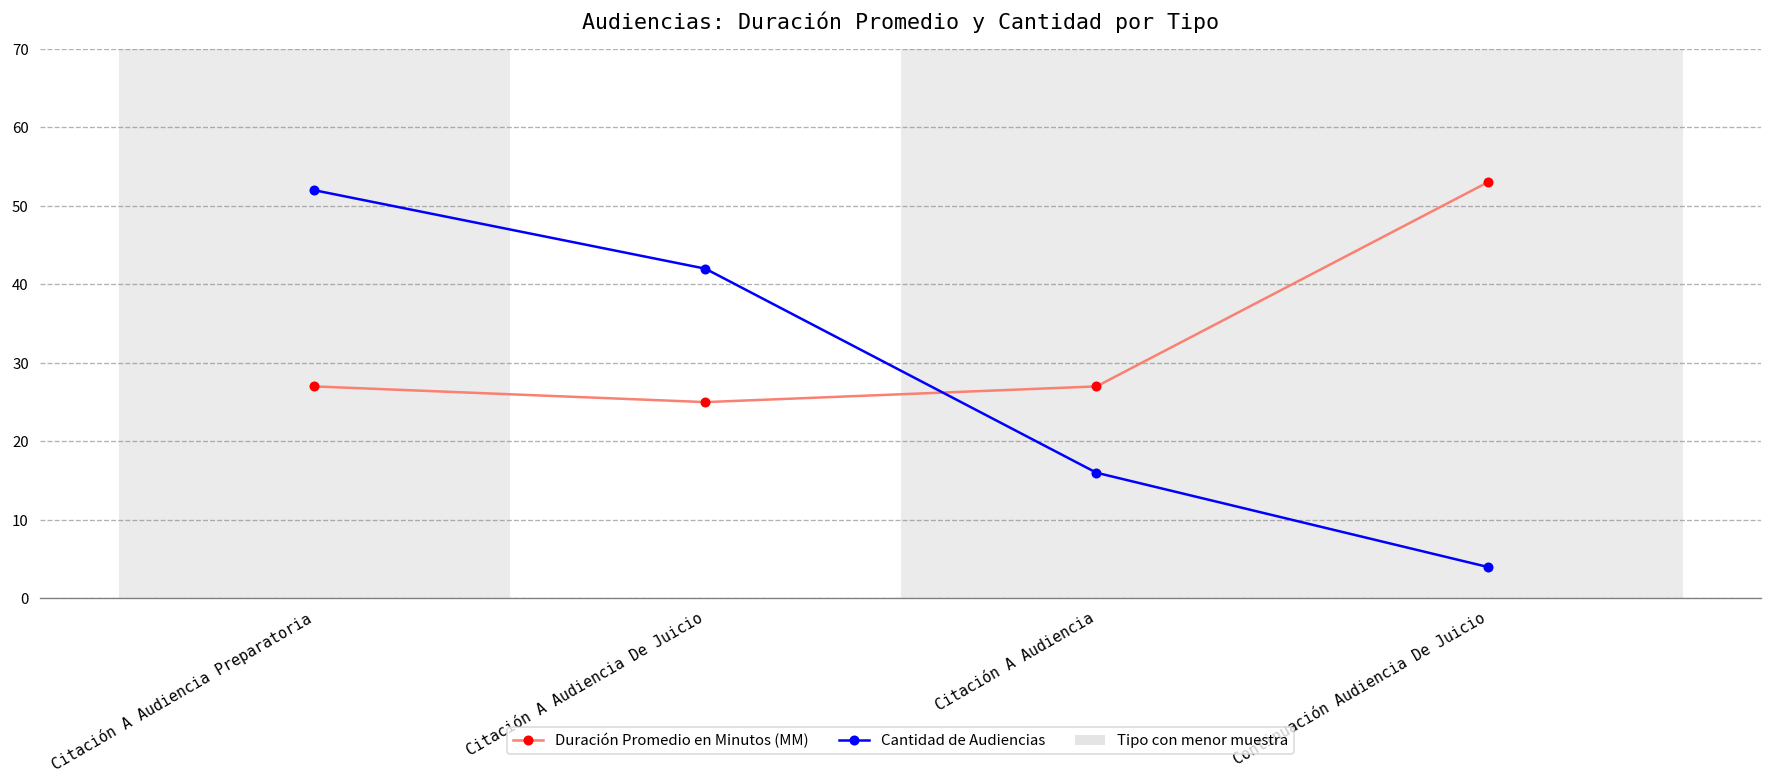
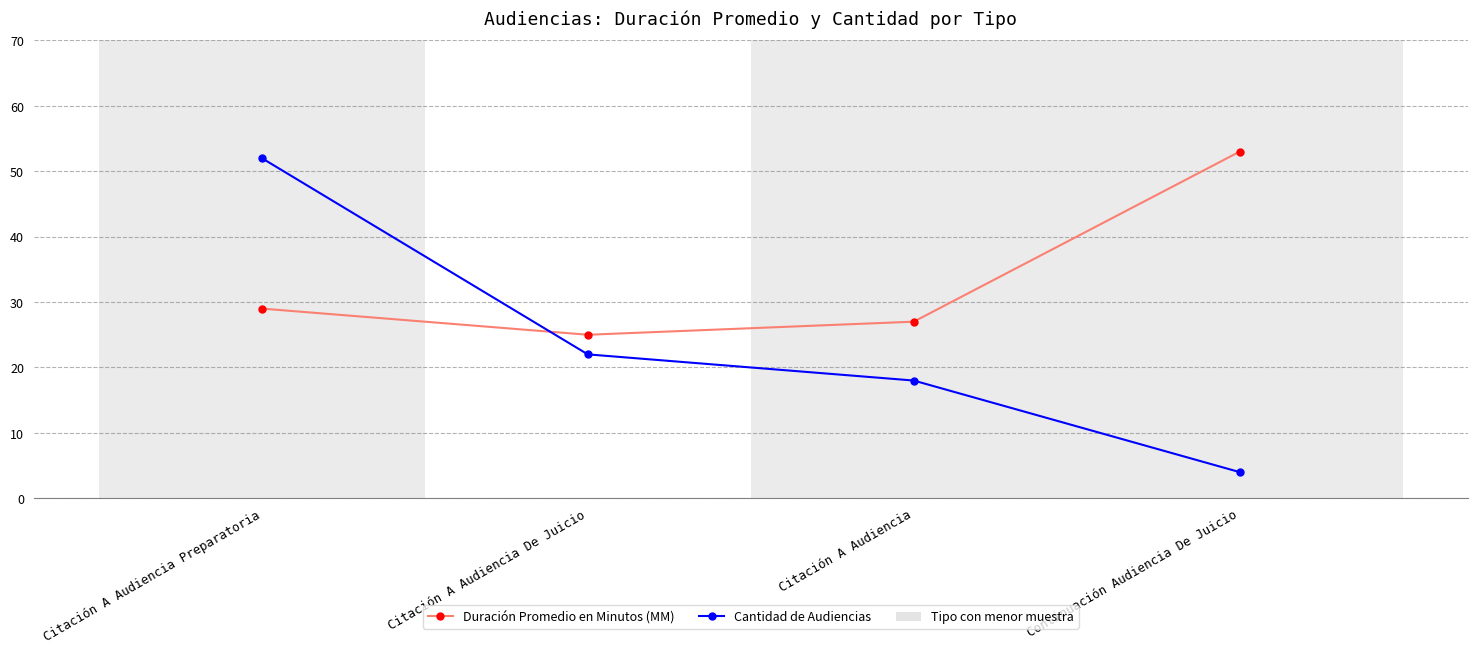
  {
    "Duración Promedio en Minutos (MM)": {
-     "Citación A Audiencia Preparatoria": 27,
+     "Citación A Audiencia Preparatoria": 29,
      "Citación A Audiencia De Juicio": 25,
      "Citación A Audiencia": 27,
      "Continuación Audiencia De Juicio": 53
    },
    "Cantidad de Audiencias": {
      "Citación A Audiencia Preparatoria": 52,
-     "Citación A Audiencia De Juicio": 42,
-     "Citación A Audiencia": 16,
+     "Citación A Audiencia De Juicio": 22,
+     "Citación A Audiencia": 18,
      "Continuación Audiencia De Juicio": 4
    }
  }
